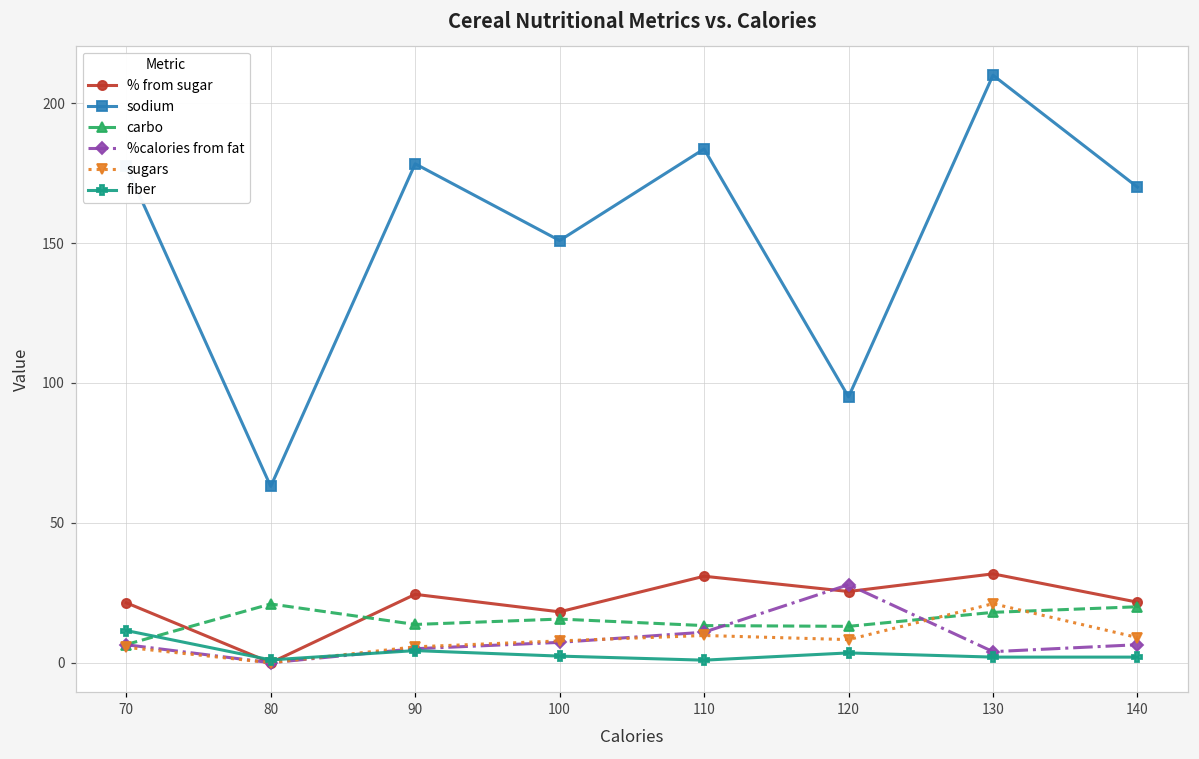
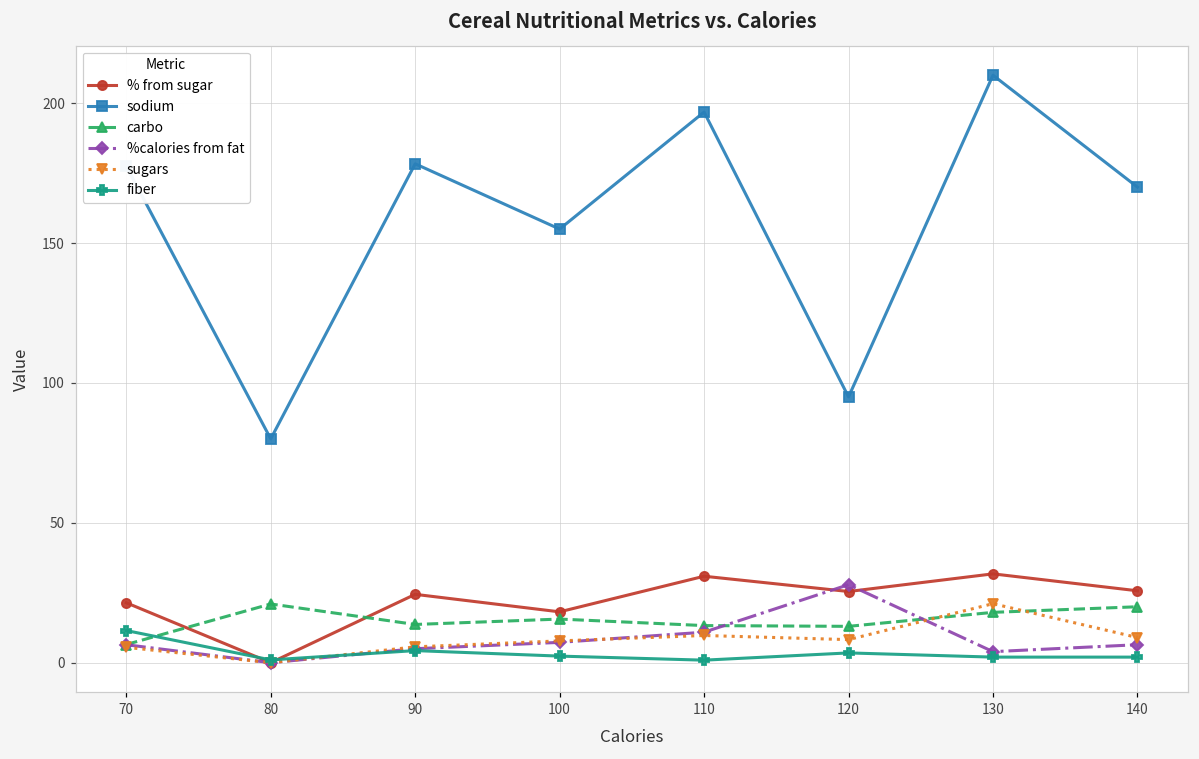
  {
    "% from sugar": {
      "70": 21,
      "90": 24,
      "100": 18,
      "110": 31,
      "120": 25,
      "130": 32,
-     "140": 22
+     "140": 26
    },
    "sodium": {
-     "80": 63,
+     "80": 80,
      "90": 178,
-     "100": 151,
-     "110": 184,
+     "100": 155,
+     "110": 197,
      "120": 95,
      "130": 210,
      "140": 170
    },
    "%calories from fat": {
      "110": 11,
      "120": 28,
      "130": 4,
      "140": 6
    },
    "sugars": {
      "110": 10,
      "120": 8,
      "130": 21,
      "140": 9
    }
  }
